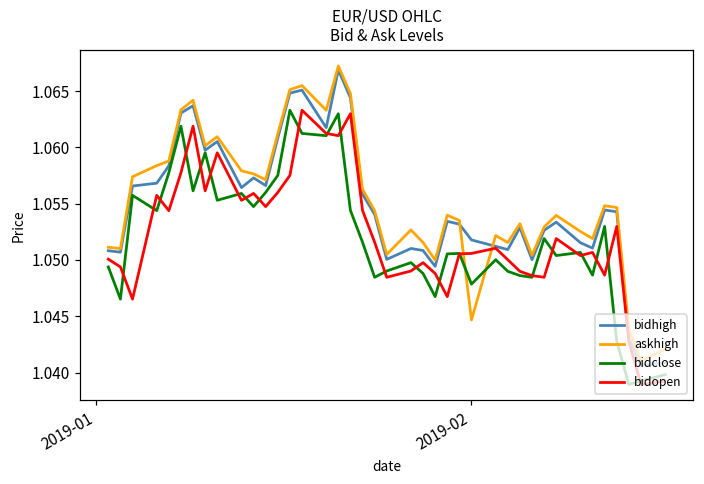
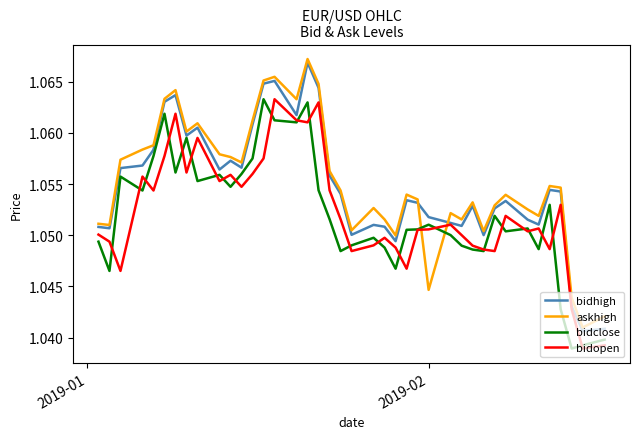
  {
    "bidhigh": {
      "2019-02": 1.0518
    },
    "askhigh": {
      "2019-02": 1.0447
    },
    "bidclose": {
-     "2019-02": 1.0479
+     "2019-02": 1.0510
    },
    "bidopen": {
      "2019-02": 1.0506
    }
  }
